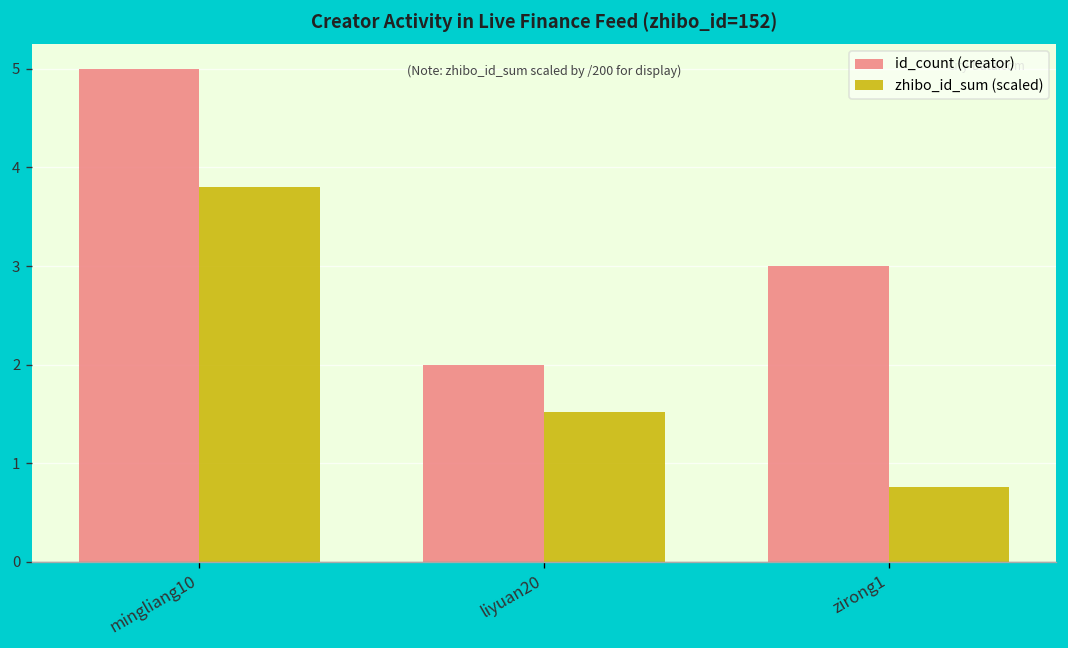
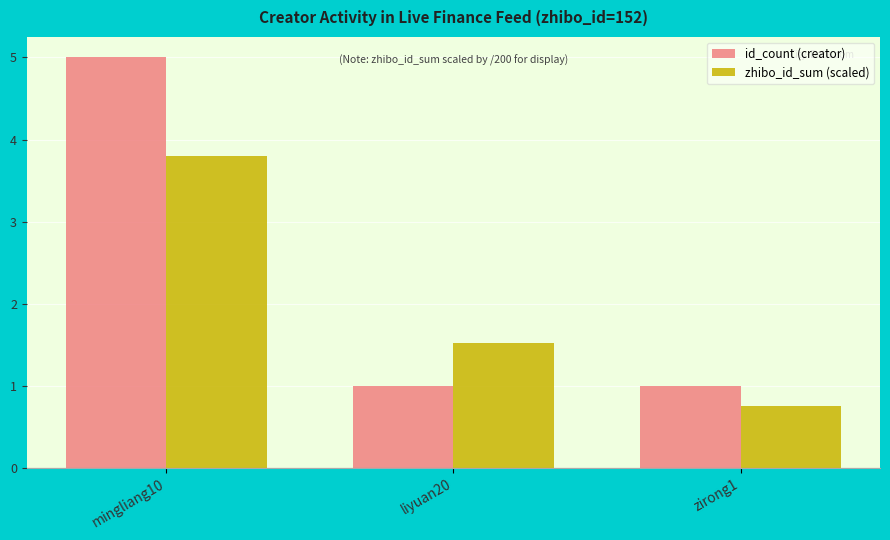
  {
    "id_count (creator)": {
      "mingliang10": 5,
-     "liyuan20": 2,
-     "zirong1": 3
+     "liyuan20": 1,
+     "zirong1": 1
    },
    "zhibo_id_sum (scaled)": {
      "mingliang10": 3.8,
      "liyuan20": 1.5,
      "zirong1": 0.8
    }
  }
